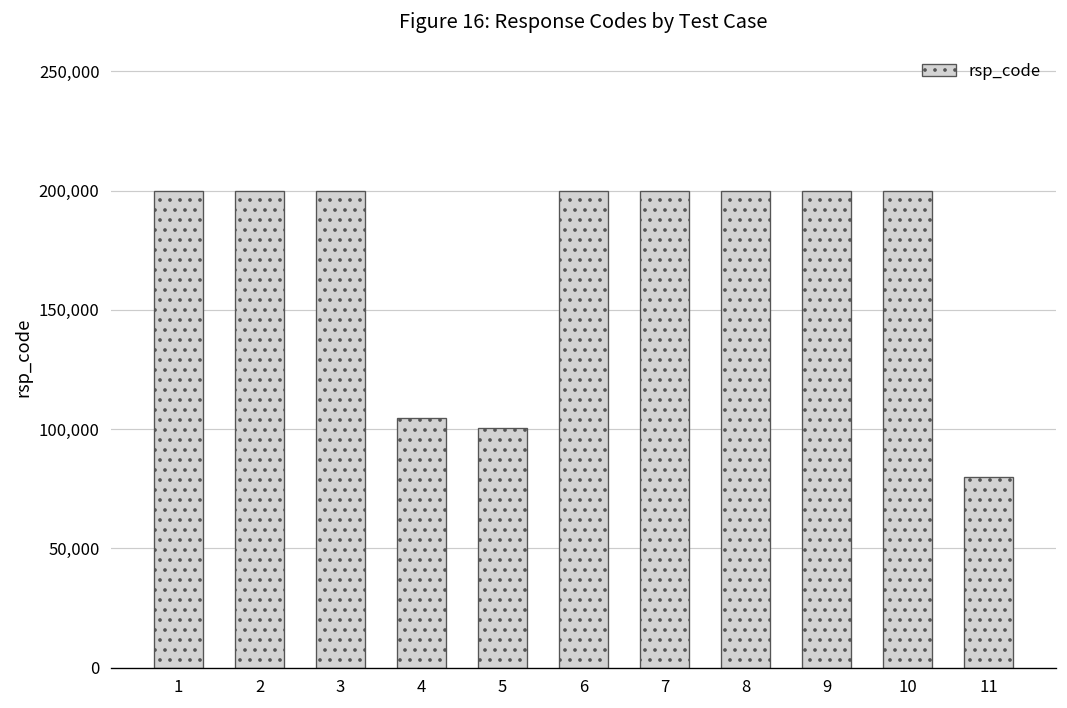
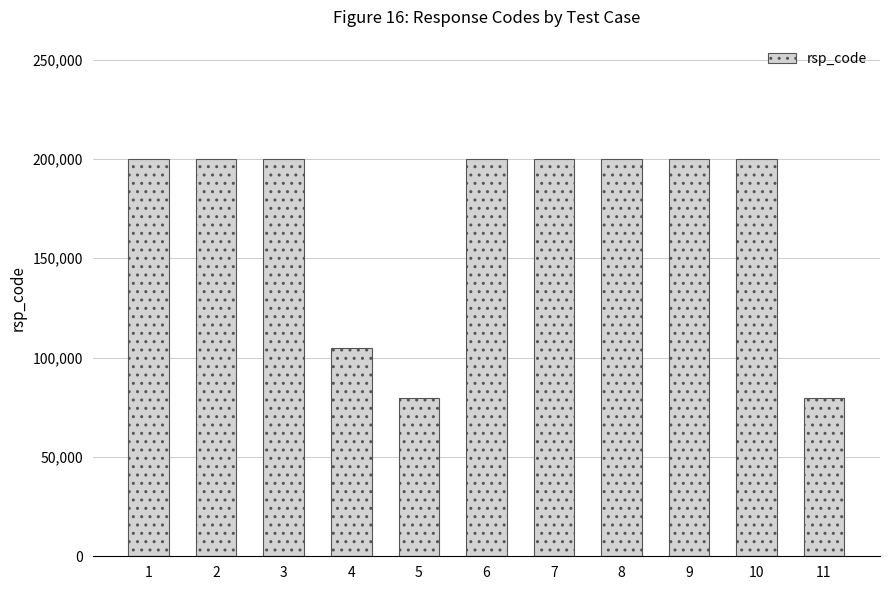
  {
    "1": "200,000",
    "2": "200,000",
    "3": "200,000",
    "4": "105,000",
-   "5": "101,000",
+   "5": "80,000",
    "6": "200,000",
    "7": "200,000",
    "8": "200,000",
    "9": "200,000",
    "10": "200,000",
    "11": "80,000"
  }
